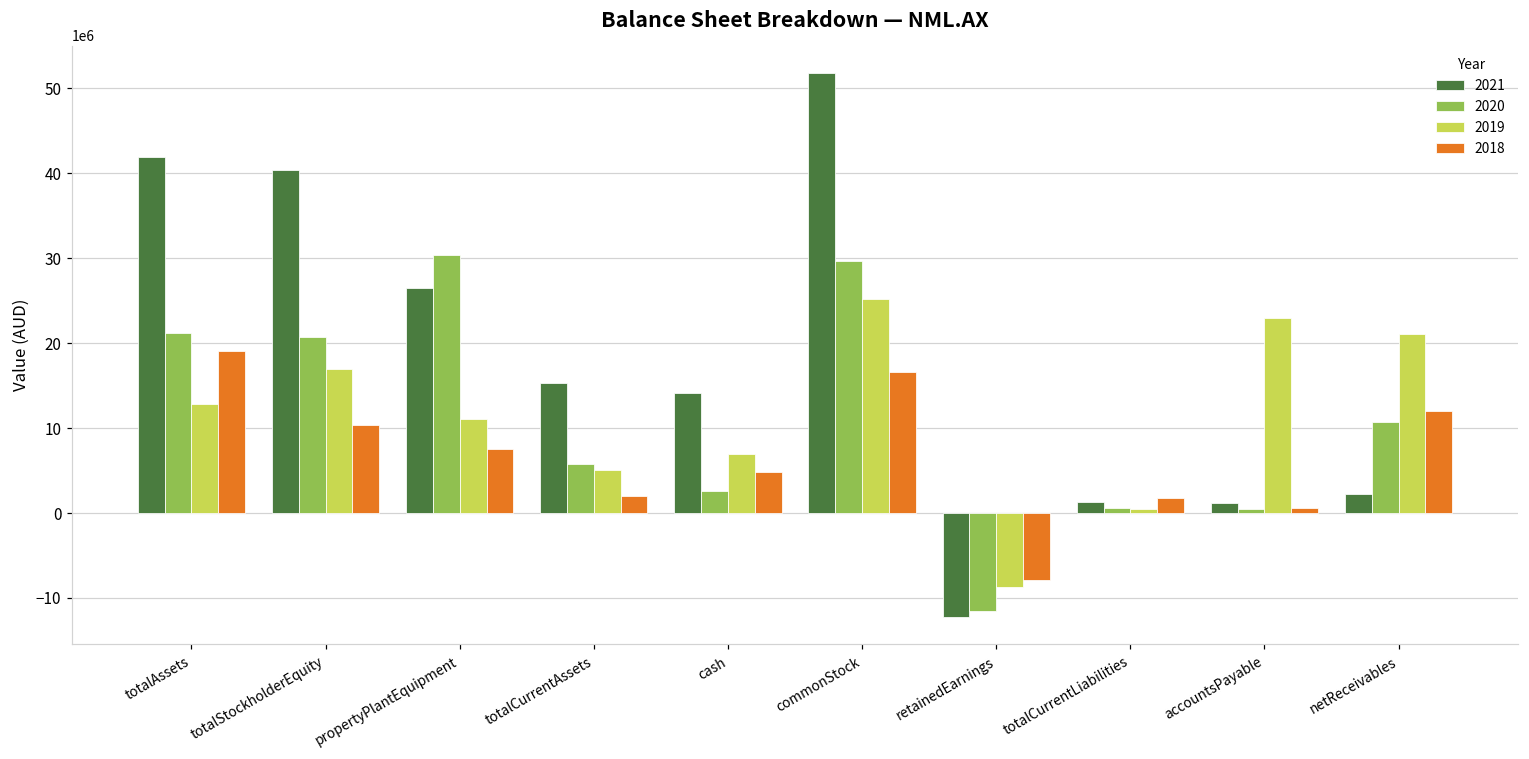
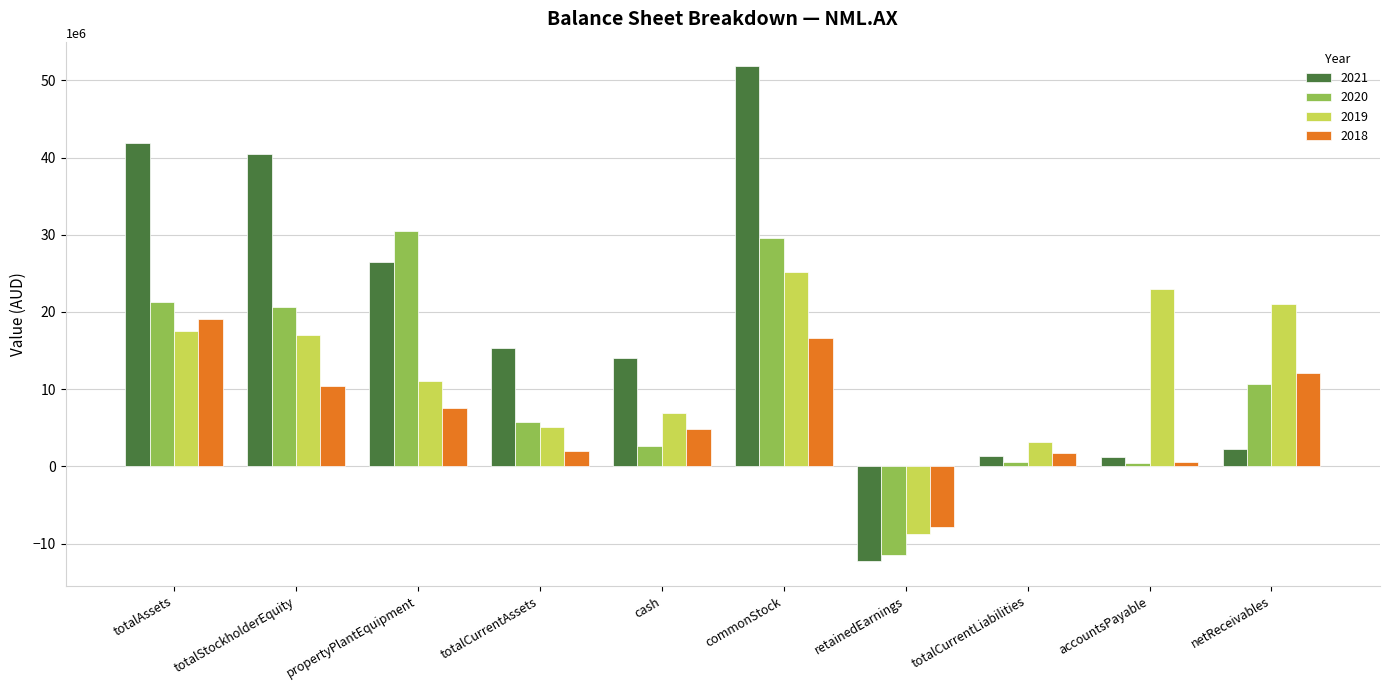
  {
    "2021": {
      "totalAssets": 42000000,
      "totalStockholderEquity": 40000000,
      "propertyPlantEquipment": 26000000,
      "totalCurrentAssets": 15000000,
      "cash": 14000000,
      "commonStock": 52000000,
      "retainedEarnings": -12000000,
      "totalCurrentLiabilities": 1000000,
      "accountsPayable": 1000000,
      "netReceivables": 2000000
    },
    "2020": {
      "totalAssets": 21000000,
      "totalStockholderEquity": 21000000,
      "propertyPlantEquipment": 30000000,
      "totalCurrentAssets": 6000000,
      "cash": 3000000,
      "commonStock": 30000000,
      "retainedEarnings": -11000000,
      "totalCurrentLiabilities": 1000000,
      "accountsPayable": 0,
      "netReceivables": 11000000
    },
    "2019": {
-     "totalAssets": 13000000,
+     "totalAssets": 17000000,
      "totalStockholderEquity": 17000000,
      "propertyPlantEquipment": 11000000,
      "totalCurrentAssets": 5000000,
      "cash": 7000000,
      "commonStock": 25000000,
      "retainedEarnings": -9000000,
-     "totalCurrentLiabilities": 1000000,
+     "totalCurrentLiabilities": 3000000,
      "accountsPayable": 23000000,
      "netReceivables": 21000000
    },
    "2018": {
      "totalAssets": 19000000,
      "totalStockholderEquity": 10000000,
      "propertyPlantEquipment": 8000000,
      "totalCurrentAssets": 2000000,
      "cash": 5000000,
      "commonStock": 17000000,
      "retainedEarnings": -8000000,
      "totalCurrentLiabilities": 2000000,
      "accountsPayable": 1000000,
      "netReceivables": 12000000
    }
  }
